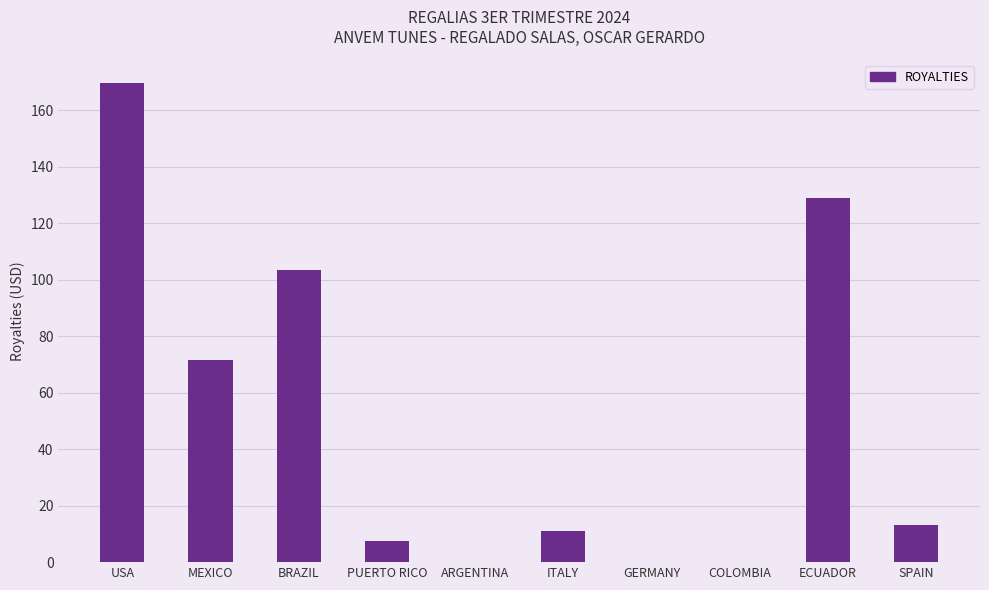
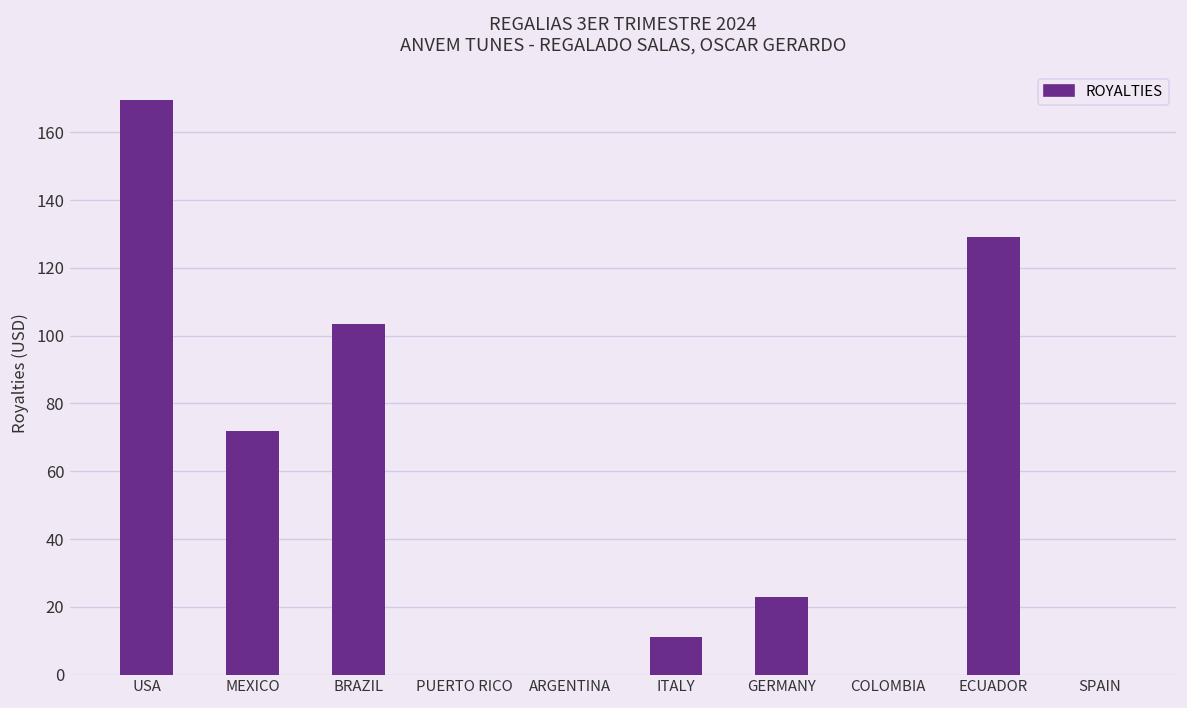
  {
    "USA": 170,
    "MEXICO": 72,
    "BRAZIL": 103,
-   "PUERTO RICO": 7,
+   "PUERTO RICO": 0,
    "ITALY": 11,
-   "GERMANY": 0,
+   "GERMANY": 23,
    "ECUADOR": 129,
-   "SPAIN": 13
+   "SPAIN": 0
  }
